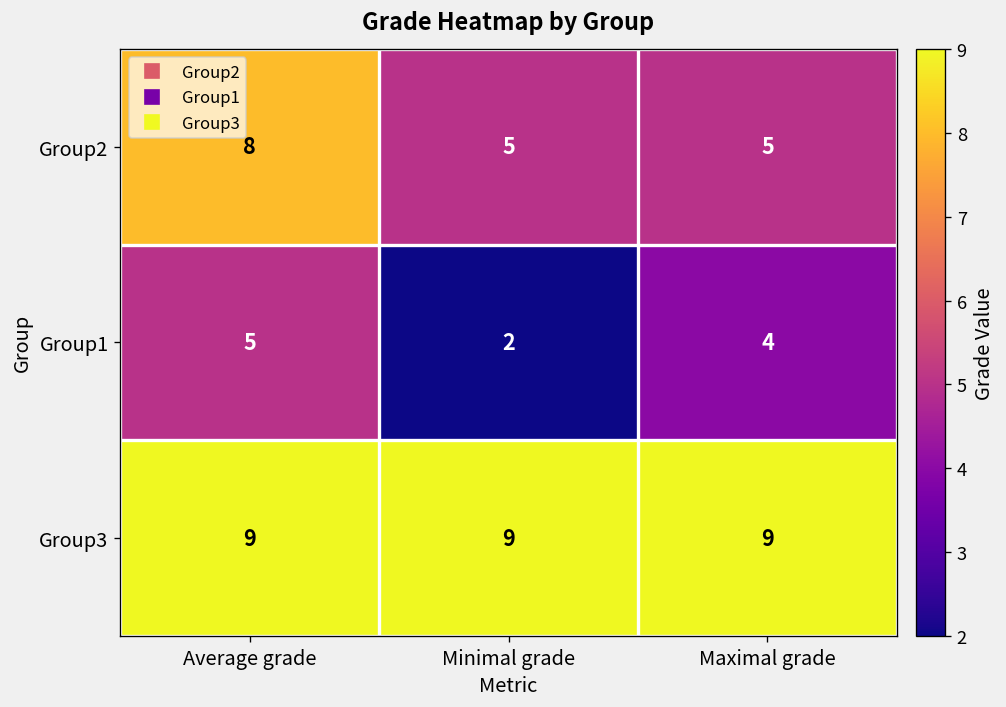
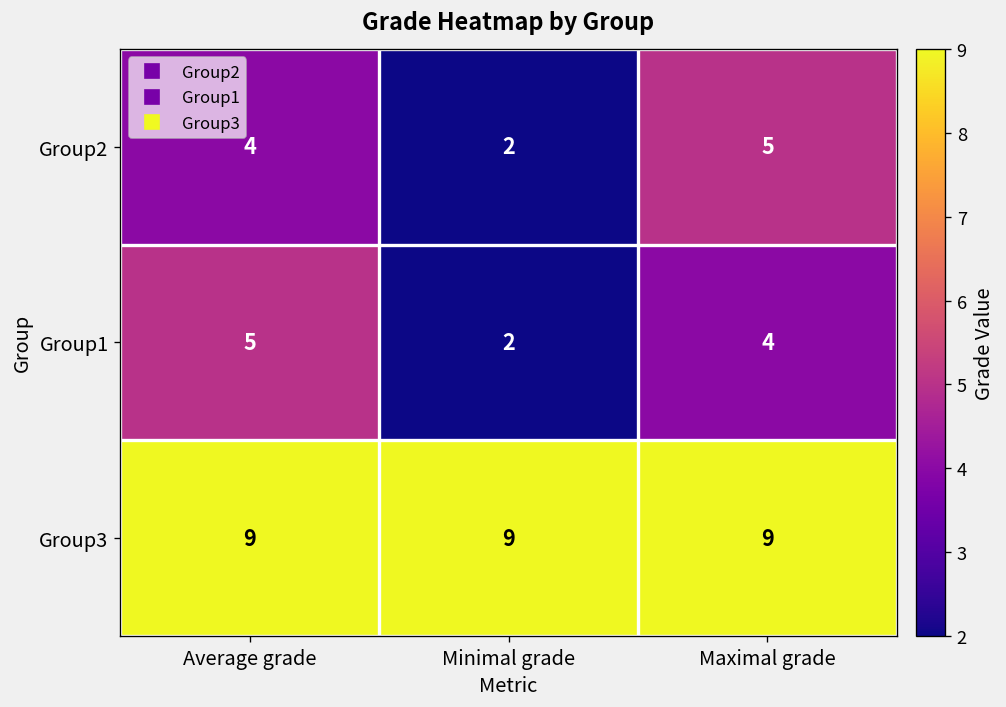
  {
    "Group2": {
-     "Average grade": 8,
-     "Minimal grade": 5,
+     "Average grade": 4,
+     "Minimal grade": 2,
      "Maximal grade": 5
    },
    "Group1": {
      "Average grade": 5,
      "Minimal grade": 2,
      "Maximal grade": 4
    },
    "Group3": {
      "Average grade": 9,
      "Minimal grade": 9,
      "Maximal grade": 9
    }
  }
